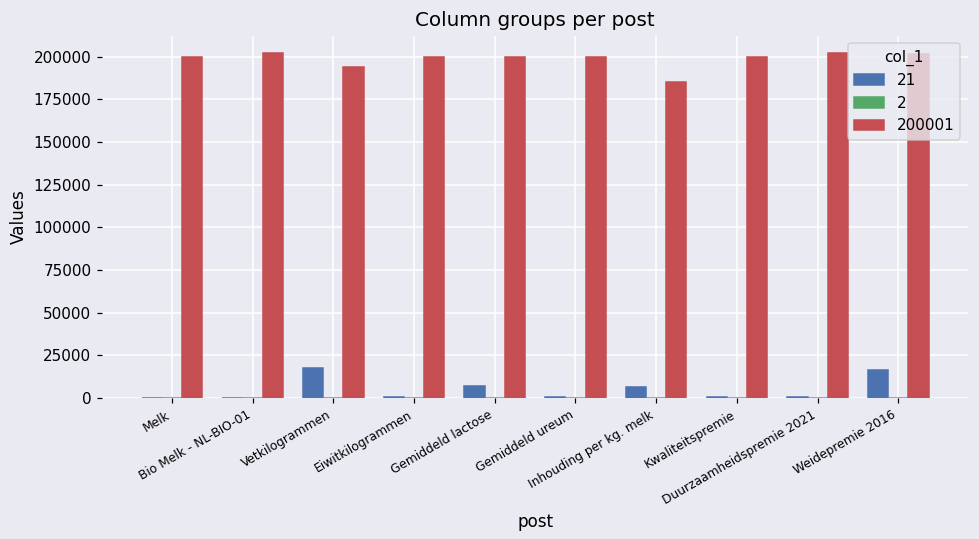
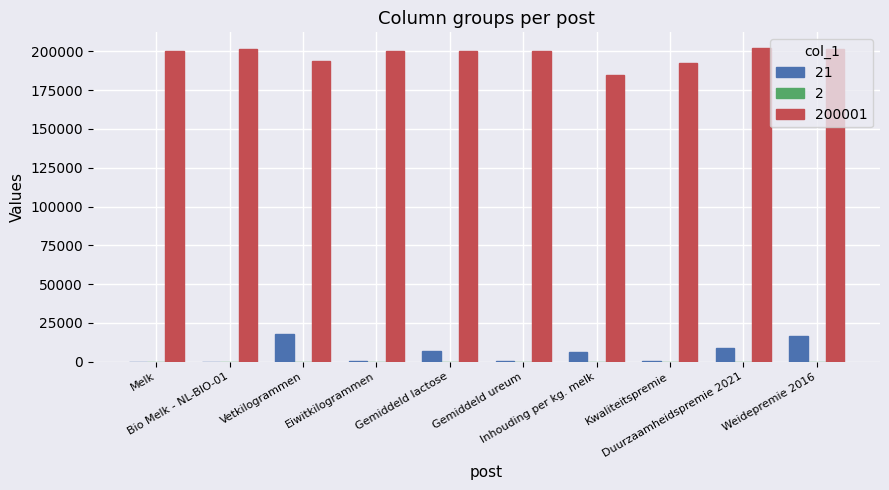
  {
    "21": {
      "Vetkilogrammen": 18000,
      "Gemiddeld lactose": 7000,
      "Inhouding per kg. melk": 6000,
-     "Duurzaamheidspremie 2021": 0,
+     "Duurzaamheidspremie 2021": 9000,
      "Weidepremie 2016": 16000
    },
    "200001": {
      "Melk": 200000,
      "Bio Melk - NL-BIO-01": 202000,
      "Vetkilogrammen": 194000,
      "Eiwitkilogrammen": 200000,
      "Gemiddeld lactose": 200000,
      "Gemiddeld ureum": 200000,
      "Inhouding per kg. melk": 185000,
-     "Kwaliteitspremie": 200000,
+     "Kwaliteitspremie": 193000,
      "Duurzaamheidspremie 2021": 202000
    }
  }
